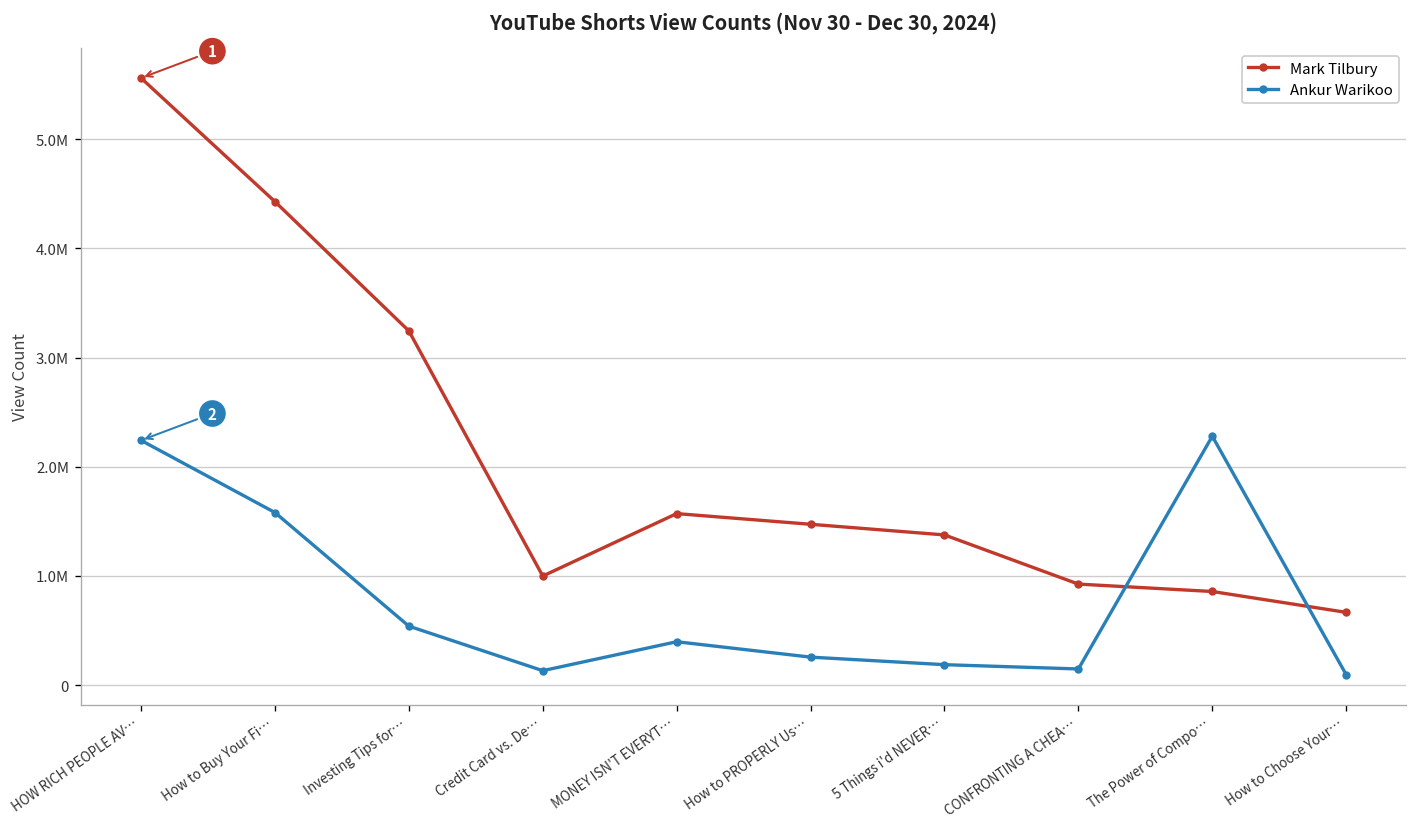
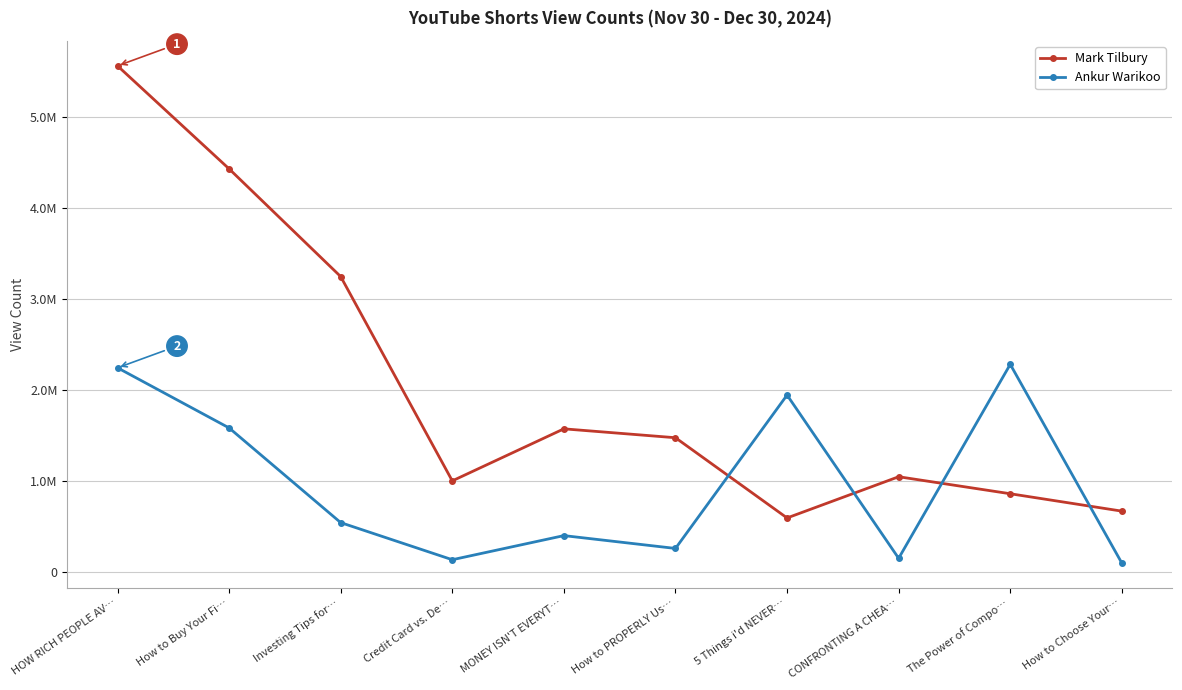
  {
    "Mark Tilbury": {
      "HOW RICH PEOPLE AV…": 5600000,
      "How to Buy Your Fi…": 4400000,
      "Investing Tips for…": 3200000,
      "Credit Card vs. De…": 1000000,
      "MONEY ISN'T EVERYT…": 1600000,
      "How to PROPERLY Us…": 1500000,
-     "5 Things i'd NEVER…": 1400000,
-     "CONFRONTING A CHEA…": 900000,
+     "5 Things i'd NEVER…": 600000,
+     "CONFRONTING A CHEA…": 1000000,
      "The Power of Compo…": 900000,
      "How to Choose Your…": 700000
    },
    "Ankur Warikoo": {
      "HOW RICH PEOPLE AV…": 2200000,
      "How to Buy Your Fi…": 1600000,
      "Investing Tips for…": 500000,
      "Credit Card vs. De…": 100000,
      "MONEY ISN'T EVERYT…": 400000,
      "How to PROPERLY Us…": 300000,
-     "5 Things i'd NEVER…": 200000,
+     "5 Things i'd NEVER…": 1900000,
      "CONFRONTING A CHEA…": 100000,
      "The Power of Compo…": 2300000,
      "How to Choose Your…": 100000
    }
  }
